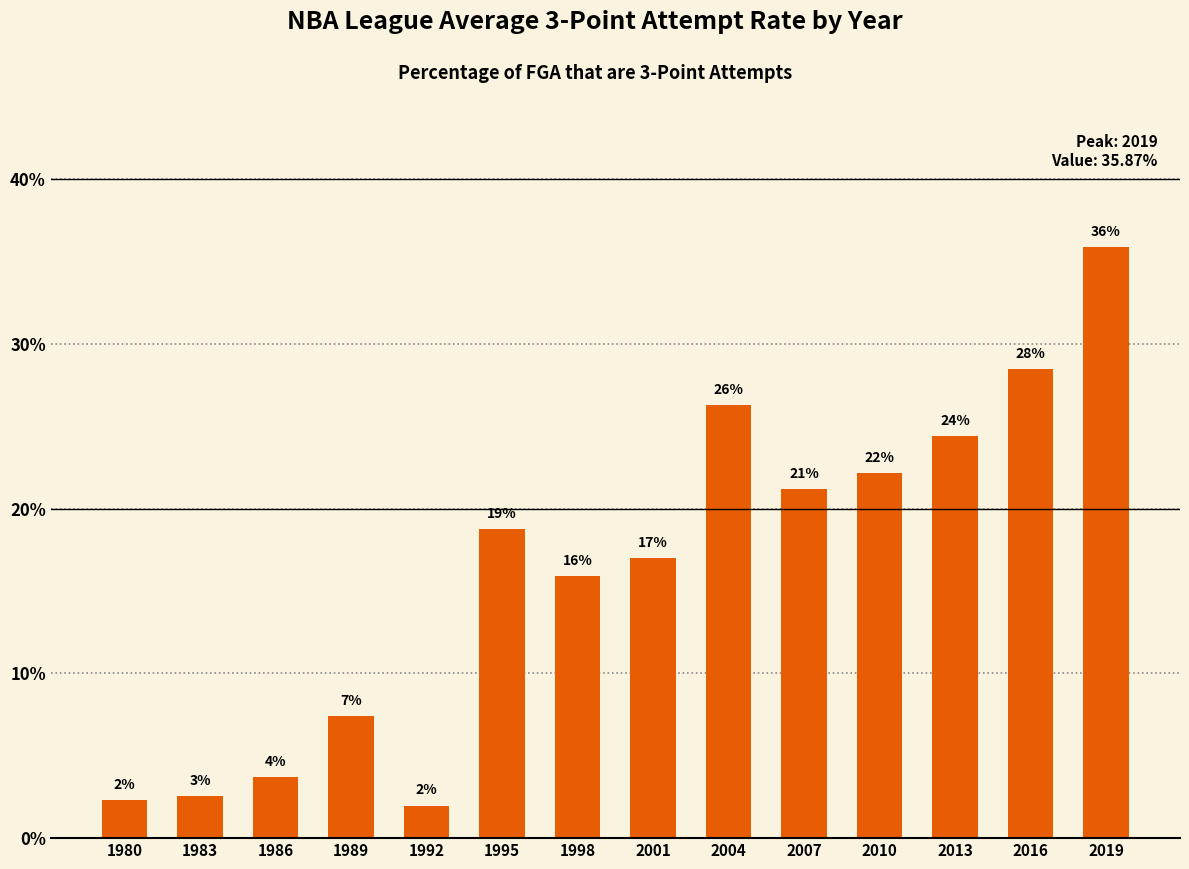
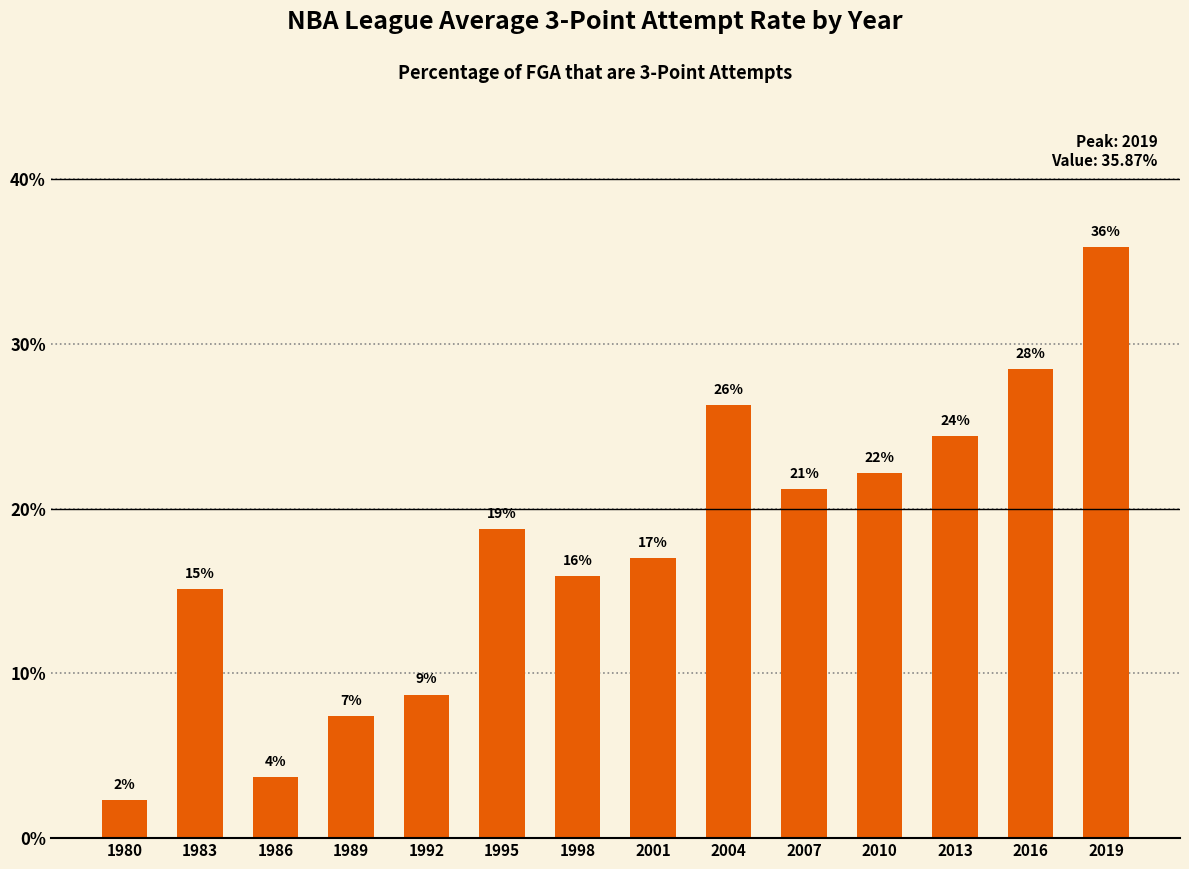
  {
    "1980": "2%",
-   "1983": "3%",
+   "1983": "15%",
    "1986": "4%",
    "1989": "7%",
-   "1992": "2%",
+   "1992": "9%",
    "1995": "19%",
    "1998": "16%",
    "2001": "17%",
    "2004": "26%",
    "2007": "21%",
    "2010": "22%",
    "2013": "24%",
    "2016": "28%",
    "2019": "36%"
  }
